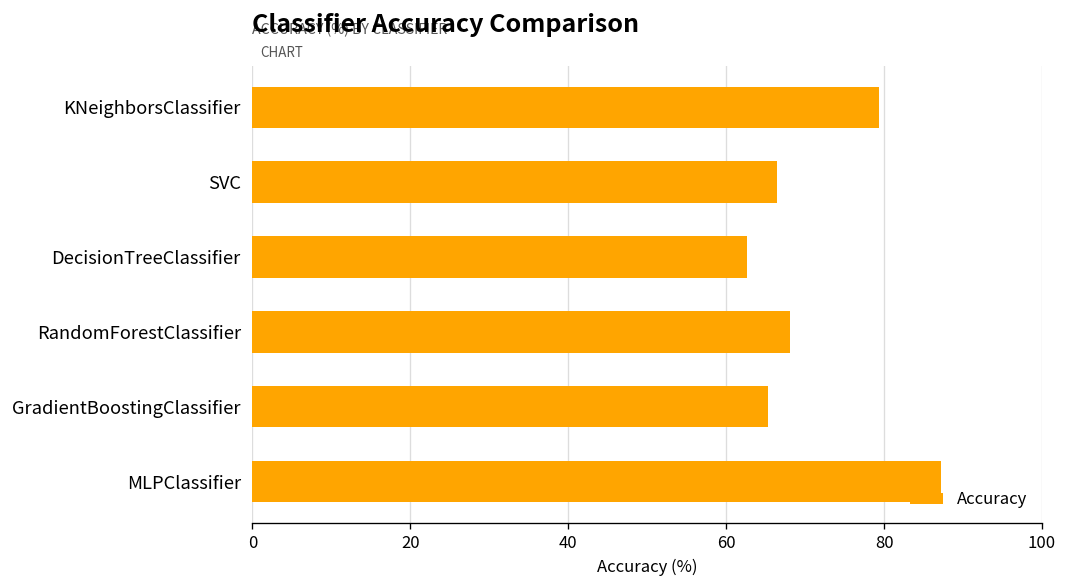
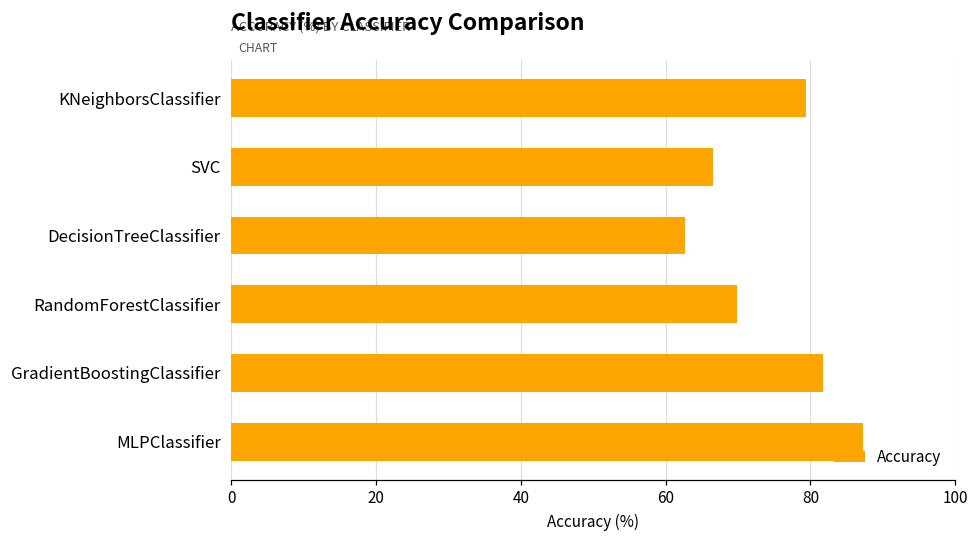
  {
    "KNeighborsClassifier": 79,
    "SVC": 66,
    "DecisionTreeClassifier": 63,
-   "RandomForestClassifier": 68,
-   "GradientBoostingClassifier": 65,
+   "RandomForestClassifier": 70,
+   "GradientBoostingClassifier": 82,
    "MLPClassifier": 87
  }
